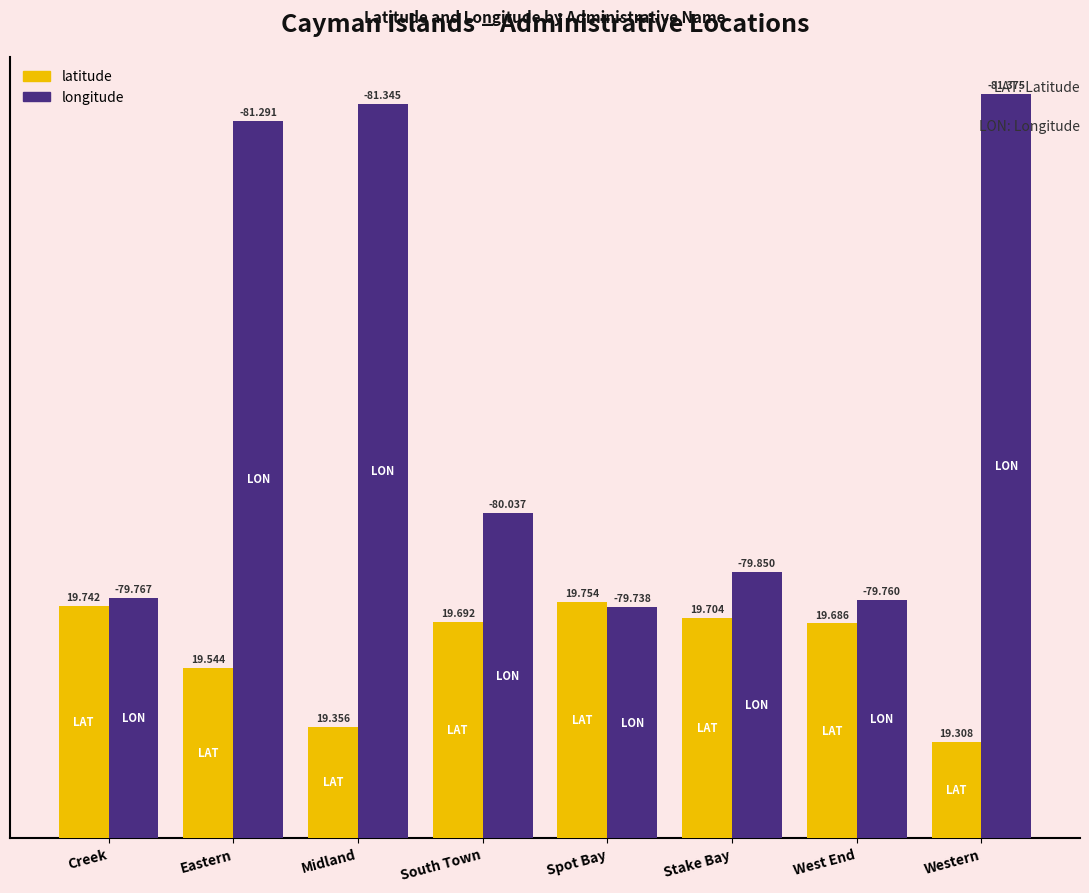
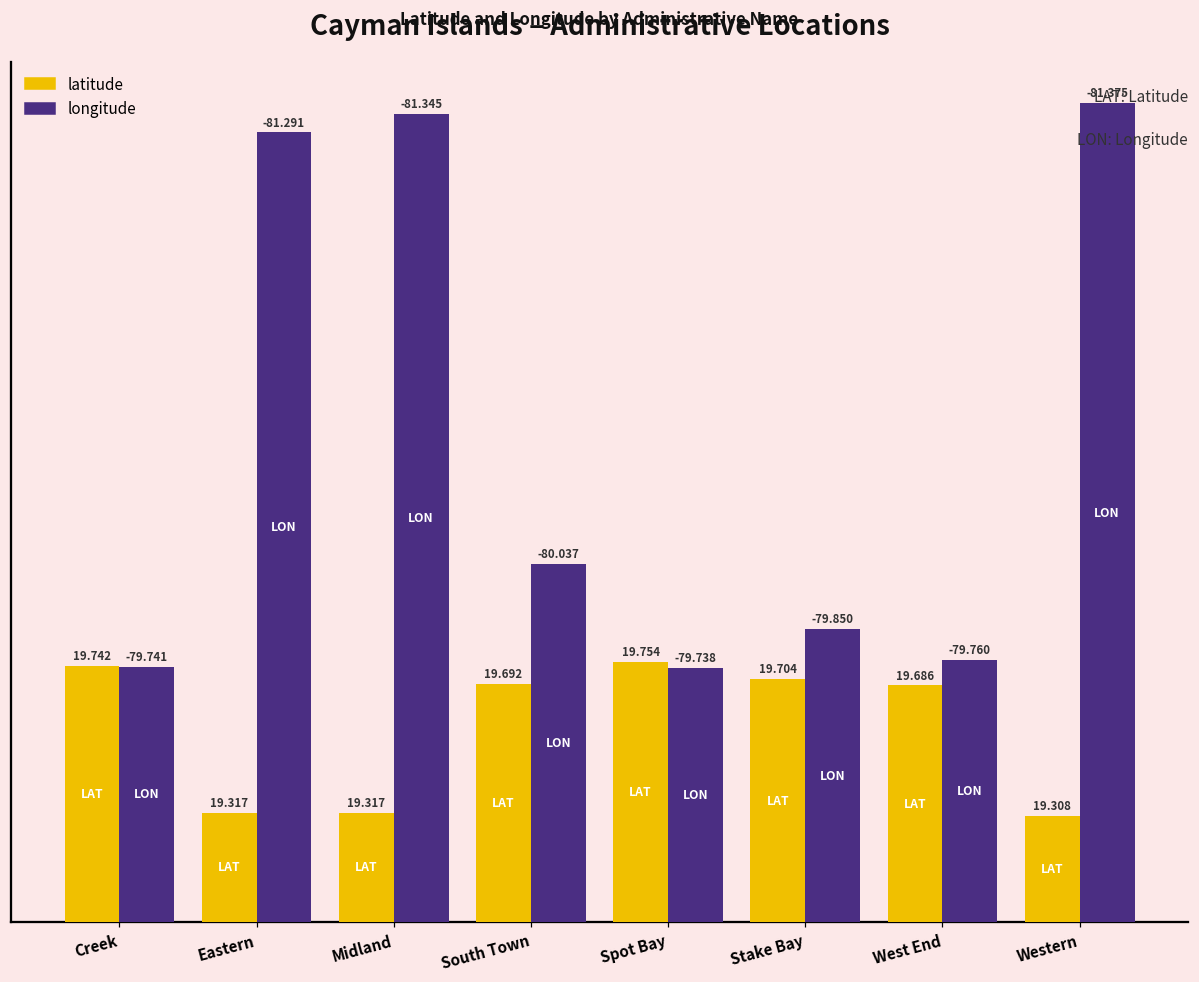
  {
    "latitude": {
-     "Eastern": 19.544,
-     "Midland": 19.356
+     "Eastern": 19.317,
+     "Midland": 19.317
    },
    "longitude": {
-     "Creek": -79.767
+     "Creek": -79.741
    }
  }
